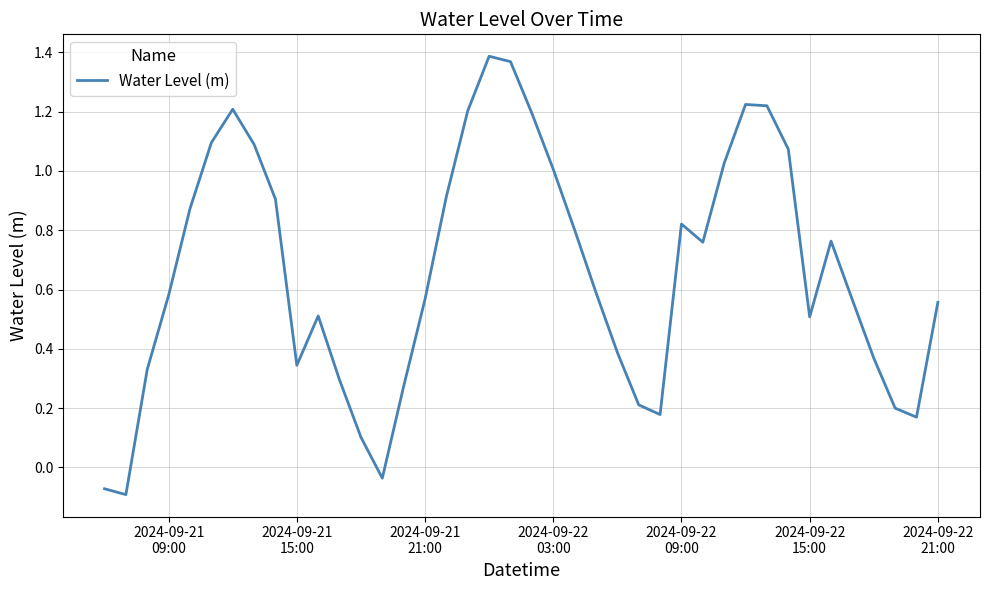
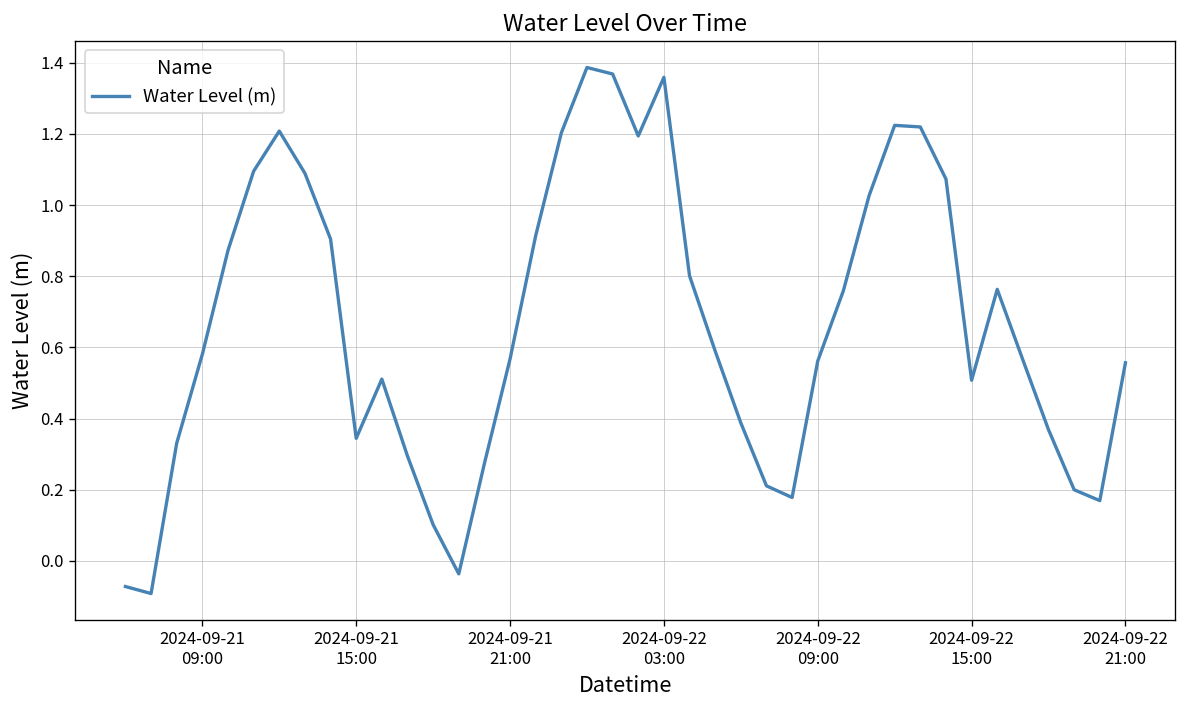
  {
    "2024-09-21 09:00": 0.58,
    "2024-09-21 15:00": 0.34,
    "2024-09-21 21:00": 0.57,
-   "2024-09-22 03:00": 1.01,
-   "2024-09-22 09:00": 0.82,
+   "2024-09-22 03:00": 1.36,
+   "2024-09-22 09:00": 0.56,
    "2024-09-22 15:00": 0.51,
    "2024-09-22 21:00": 0.56
  }
